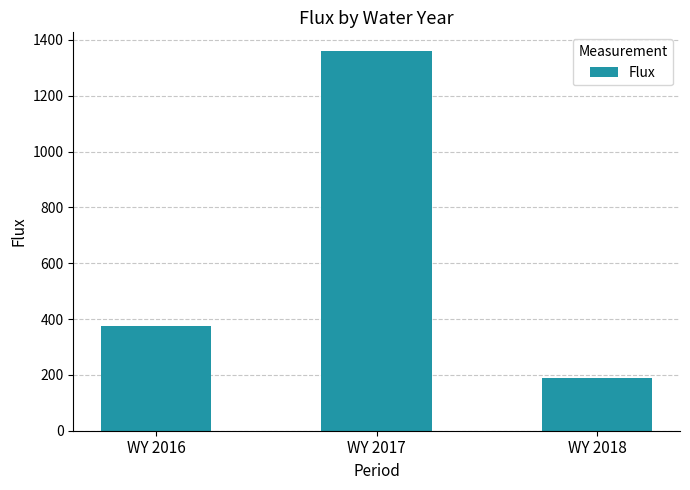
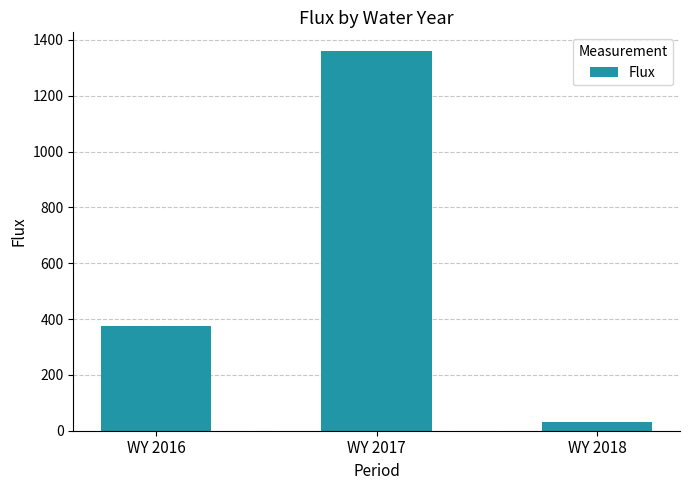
  {
    "WY 2016": 370,
    "WY 2017": 1360,
-   "WY 2018": 190
+   "WY 2018": 30
  }
